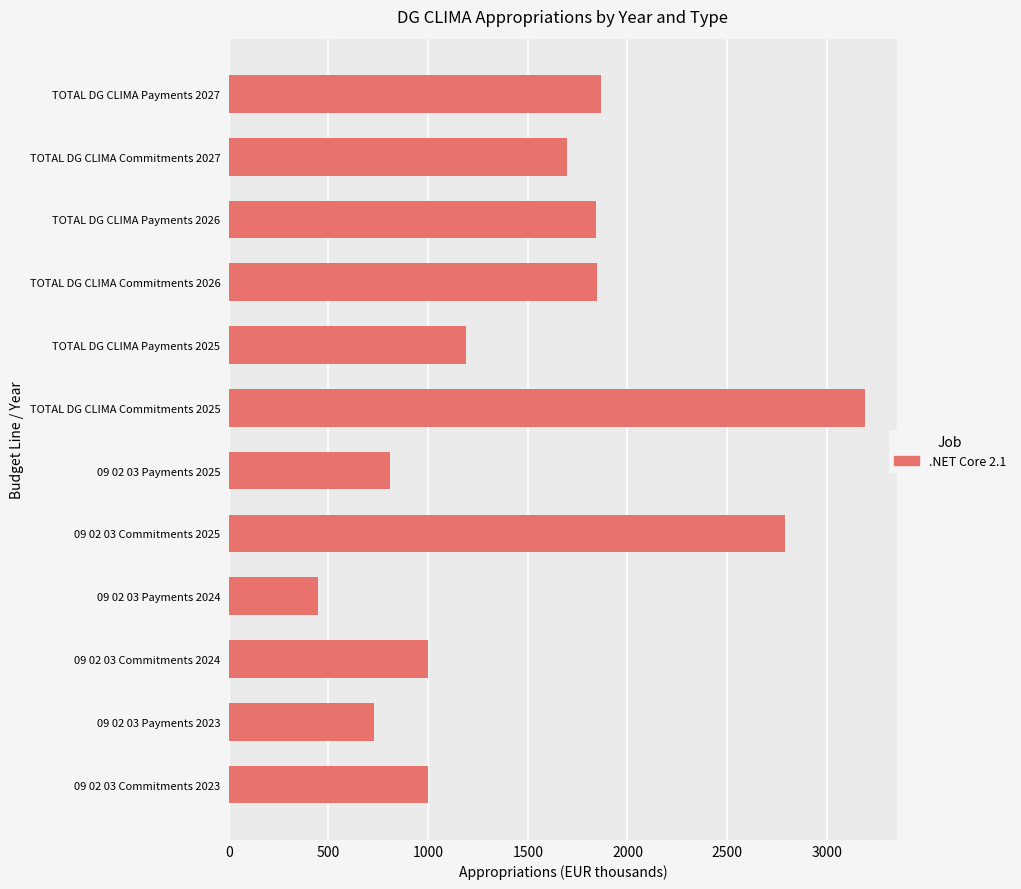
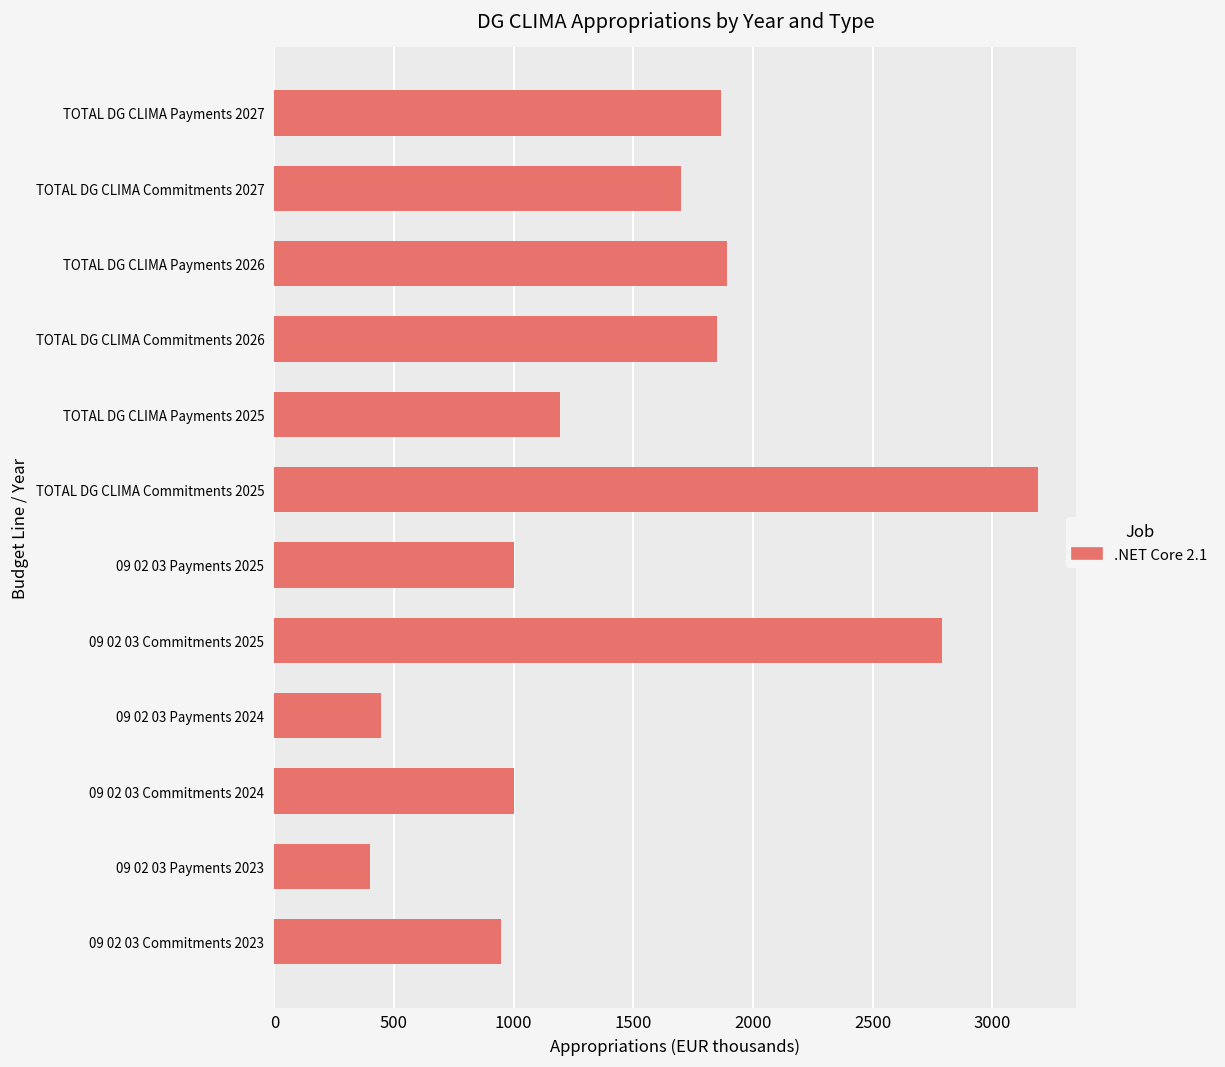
  {
    "TOTAL DG CLIMA Payments 2027": 1870,
    "TOTAL DG CLIMA Commitments 2027": 1700,
-   "TOTAL DG CLIMA Payments 2026": 1840,
+   "TOTAL DG CLIMA Payments 2026": 1890,
    "TOTAL DG CLIMA Commitments 2026": 1850,
    "TOTAL DG CLIMA Payments 2025": 1190,
    "TOTAL DG CLIMA Commitments 2025": 3190,
-   "09 02 03 Payments 2025": 810,
+   "09 02 03 Payments 2025": 1000,
    "09 02 03 Commitments 2025": 2790,
    "09 02 03 Payments 2024": 450,
    "09 02 03 Commitments 2024": 1000,
-   "09 02 03 Payments 2023": 730,
-   "09 02 03 Commitments 2023": 1000
+   "09 02 03 Payments 2023": 400,
+   "09 02 03 Commitments 2023": 950
  }
